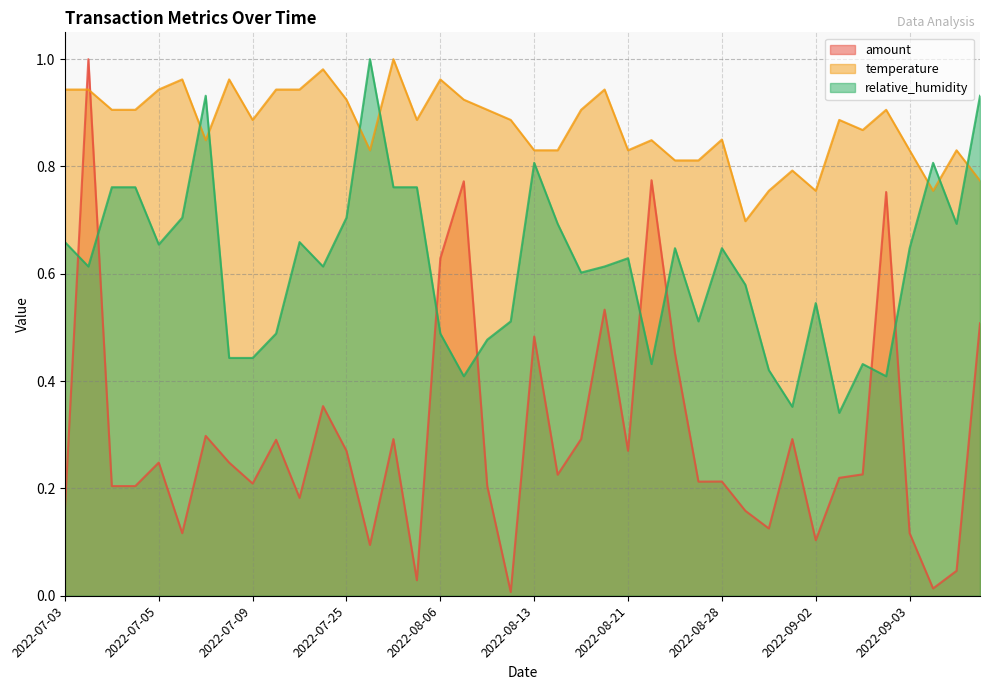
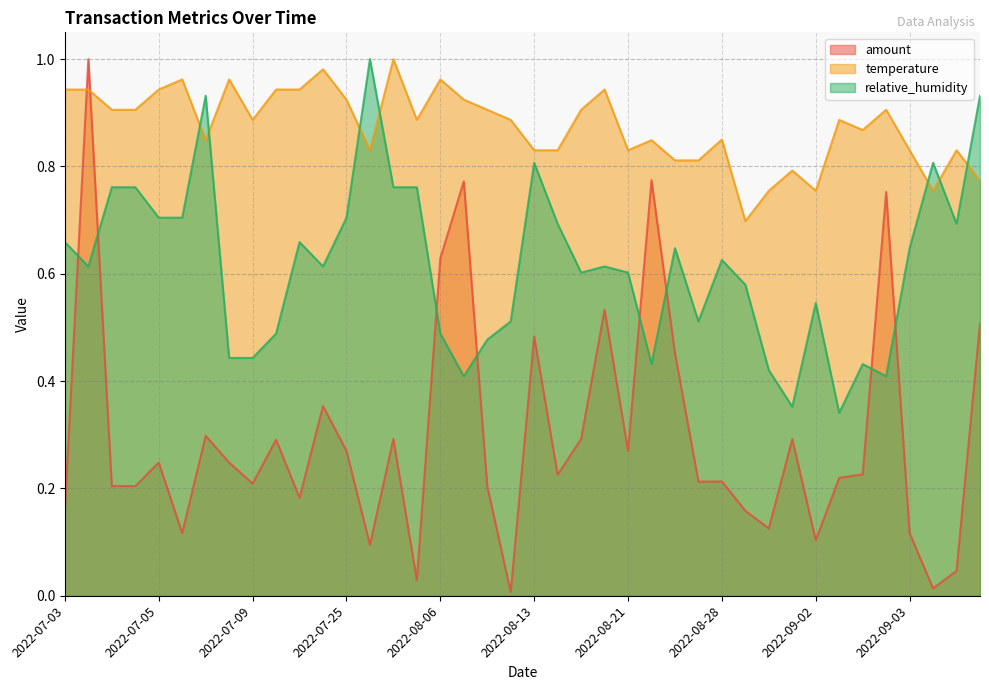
  {
    "amount": {
      "2022-07-05": 0.25,
      "2022-08-06": 0.63,
      "2022-08-13": 0.48,
      "2022-08-21": 0.27,
      "2022-08-28": 0.21
    },
    "temperature": {
      "2022-07-05": 0.94,
      "2022-08-06": 0.96,
      "2022-08-13": 0.83,
      "2022-08-21": 0.83,
      "2022-08-28": 0.85
    },
    "relative_humidity": {
-     "2022-07-05": 0.65,
+     "2022-07-05": 0.70,
      "2022-08-06": 0.49,
      "2022-08-13": 0.81,
-     "2022-08-21": 0.63,
-     "2022-08-28": 0.65
+     "2022-08-21": 0.60,
+     "2022-08-28": 0.63
    }
  }
